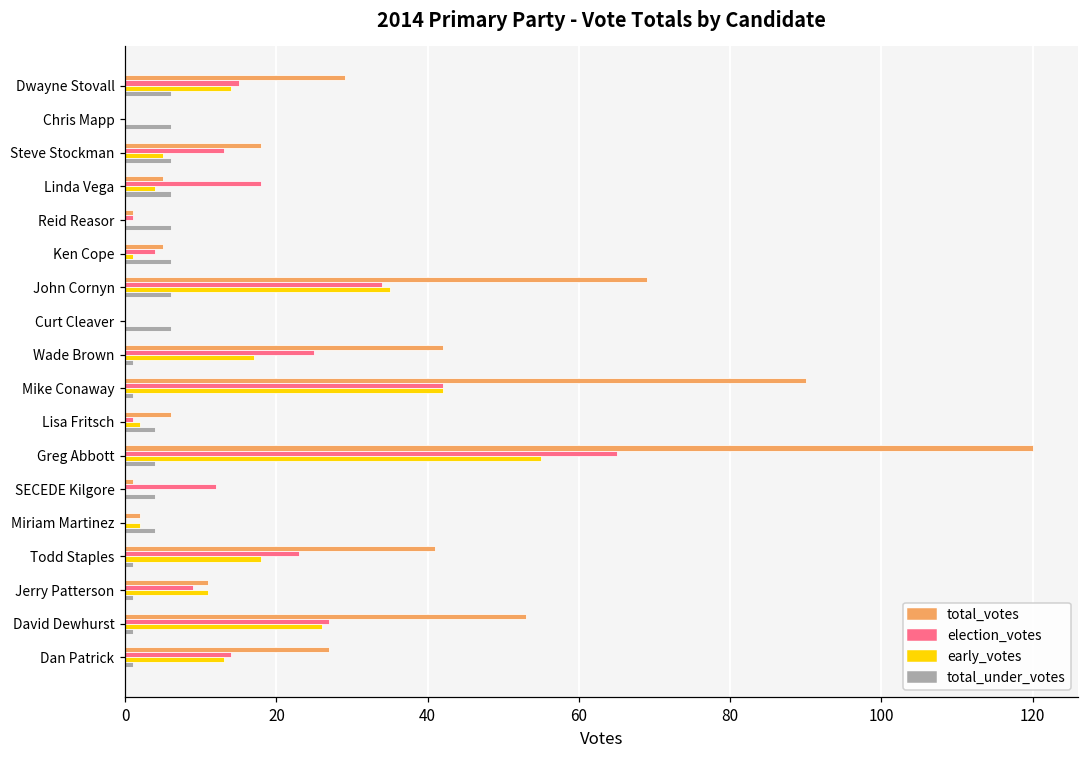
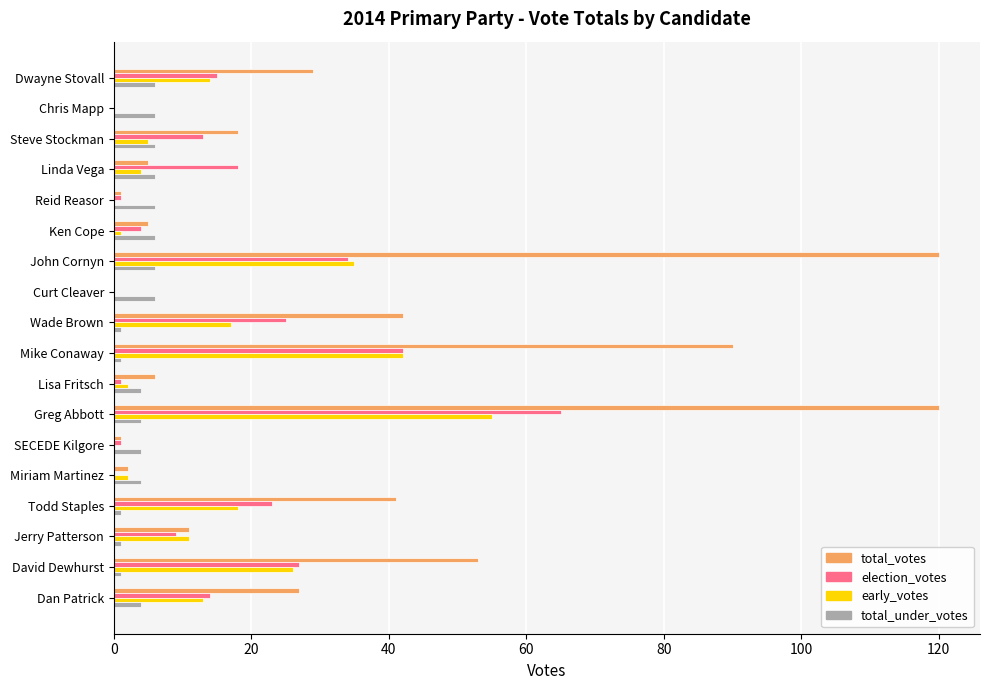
  {
    "total_votes": {
      "Dwayne Stovall": 29,
      "Chris Mapp": 0,
      "Steve Stockman": 18,
      "Linda Vega": 5,
      "Reid Reasor": 1,
      "Ken Cope": 5,
-     "John Cornyn": 69,
+     "John Cornyn": 120,
      "Curt Cleaver": 0,
      "Wade Brown": 42,
      "Mike Conaway": 90,
      "Lisa Fritsch": 6,
      "Greg Abbott": 120,
      "SECEDE Kilgore": 1,
      "Miriam Martinez": 2,
      "Todd Staples": 41,
      "Jerry Patterson": 11,
      "David Dewhurst": 53,
      "Dan Patrick": 27
    },
    "election_votes": {
      "Dwayne Stovall": 15,
      "Chris Mapp": 0,
      "Steve Stockman": 13,
      "Linda Vega": 18,
      "Reid Reasor": 1,
      "Ken Cope": 4,
      "John Cornyn": 34,
      "Curt Cleaver": 0,
      "Wade Brown": 25,
      "Mike Conaway": 42,
      "Lisa Fritsch": 1,
      "Greg Abbott": 65,
-     "SECEDE Kilgore": 12,
+     "SECEDE Kilgore": 1,
      "Miriam Martinez": 0,
      "Todd Staples": 23,
      "Jerry Patterson": 9,
      "David Dewhurst": 27,
      "Dan Patrick": 14
    },
    "early_votes": {
      "Dwayne Stovall": 14,
      "Chris Mapp": 0,
      "Steve Stockman": 5,
      "Linda Vega": 4,
      "Reid Reasor": 0,
      "Ken Cope": 1,
      "John Cornyn": 35,
      "Curt Cleaver": 0,
      "Wade Brown": 17,
      "Mike Conaway": 42,
      "Lisa Fritsch": 2,
      "Greg Abbott": 55,
      "SECEDE Kilgore": 0,
      "Miriam Martinez": 2,
      "Todd Staples": 18,
      "Jerry Patterson": 11,
      "David Dewhurst": 26,
      "Dan Patrick": 13
    },
    "total_under_votes": {
      "Dwayne Stovall": 6,
      "Chris Mapp": 6,
      "Steve Stockman": 6,
      "Linda Vega": 6,
      "Reid Reasor": 6,
      "Ken Cope": 6,
      "John Cornyn": 6,
      "Curt Cleaver": 6,
      "Wade Brown": 1,
      "Mike Conaway": 1,
      "Lisa Fritsch": 4,
      "Greg Abbott": 4,
      "SECEDE Kilgore": 4,
      "Miriam Martinez": 4,
      "Todd Staples": 1,
      "Jerry Patterson": 1,
      "David Dewhurst": 1,
-     "Dan Patrick": 1
+     "Dan Patrick": 4
    }
  }
